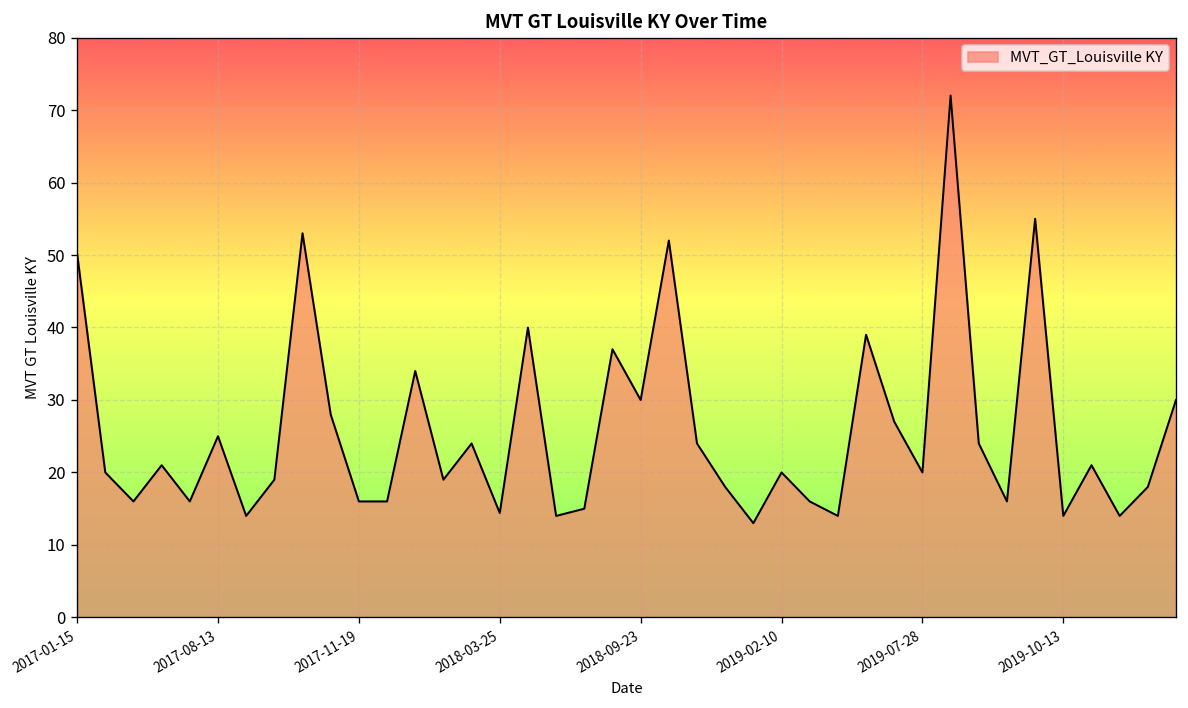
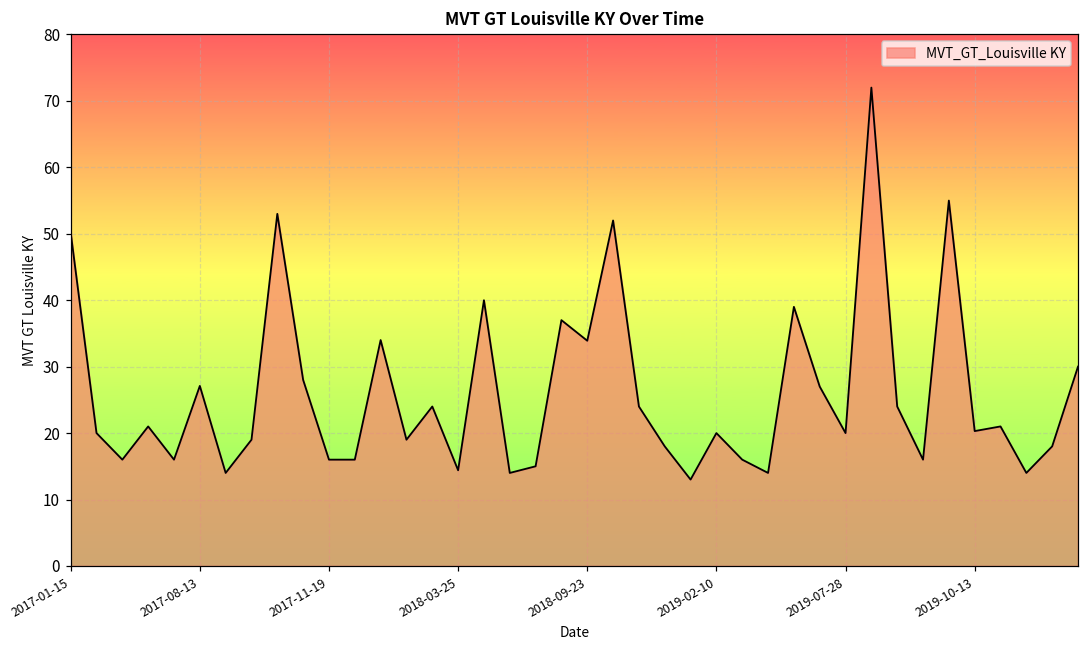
  {
    "2017-01-15": 50,
-   "2017-08-13": 25,
+   "2017-08-13": 27,
    "2017-11-19": 16,
    "2018-03-25": 14,
-   "2018-09-23": 30,
+   "2018-09-23": 34,
    "2019-02-10": 20,
    "2019-07-28": 20,
-   "2019-10-13": 14
+   "2019-10-13": 20
  }
